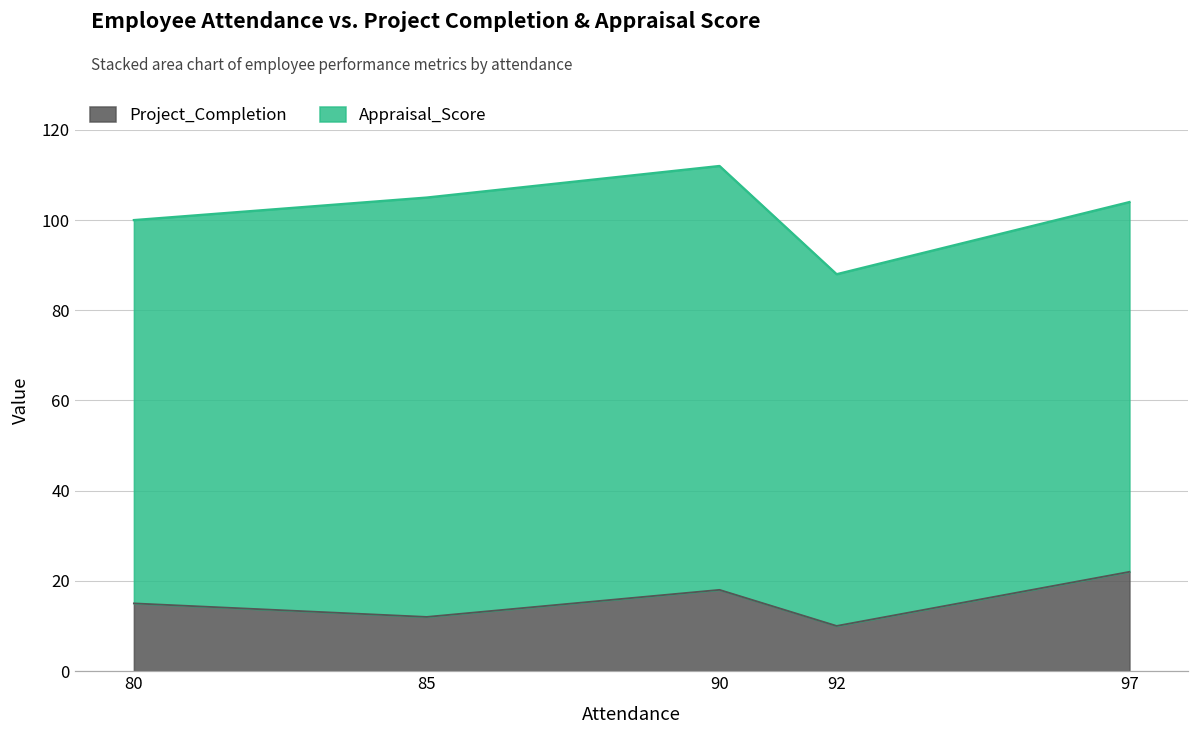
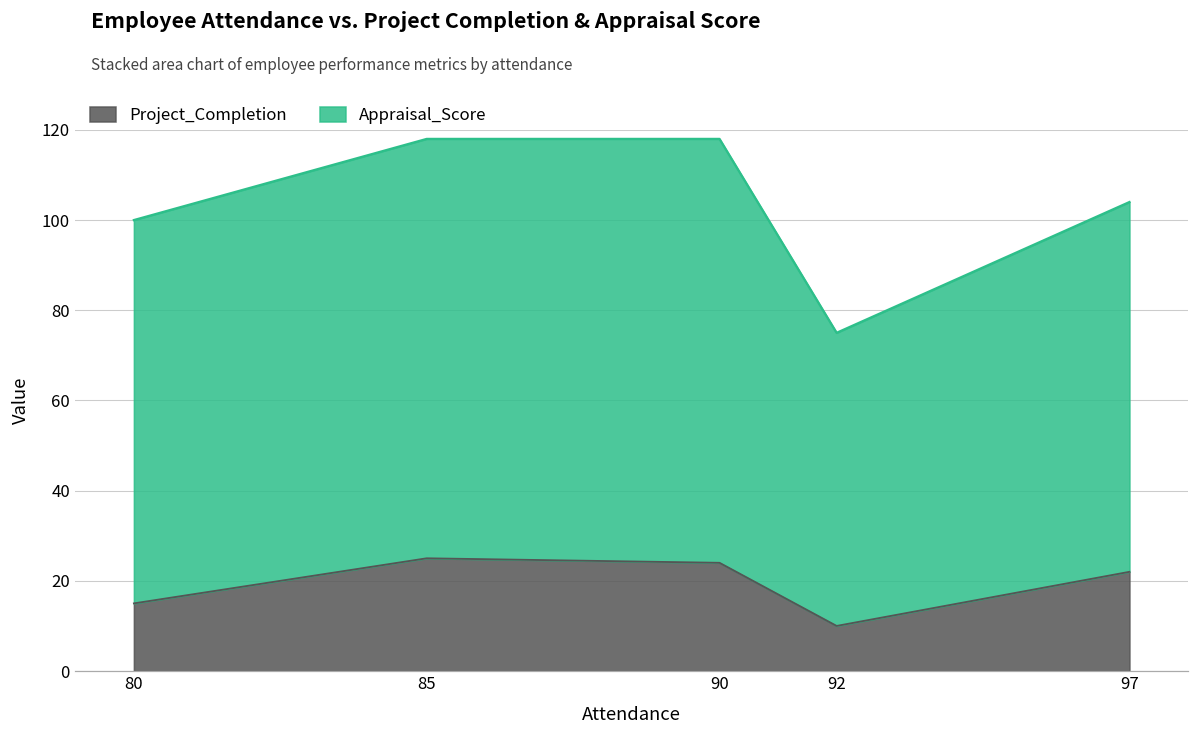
  {
    "Project_Completion": {
      "80": 15,
-     "85": 12,
-     "90": 18,
+     "85": 25,
+     "90": 24,
      "92": 10,
      "97": 22
    },
    "Appraisal_Score": {
      "80": 85,
      "85": 93,
      "90": 94,
-     "92": 78,
+     "92": 65,
      "97": 82
    }
  }
